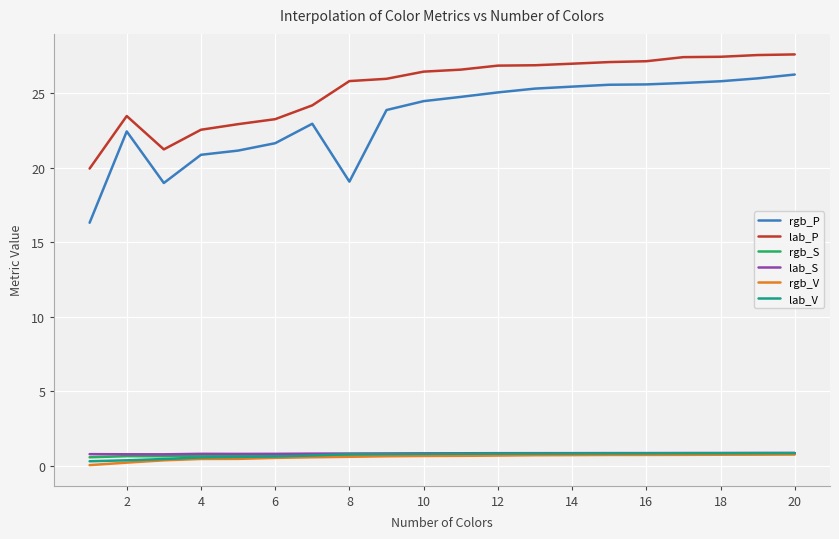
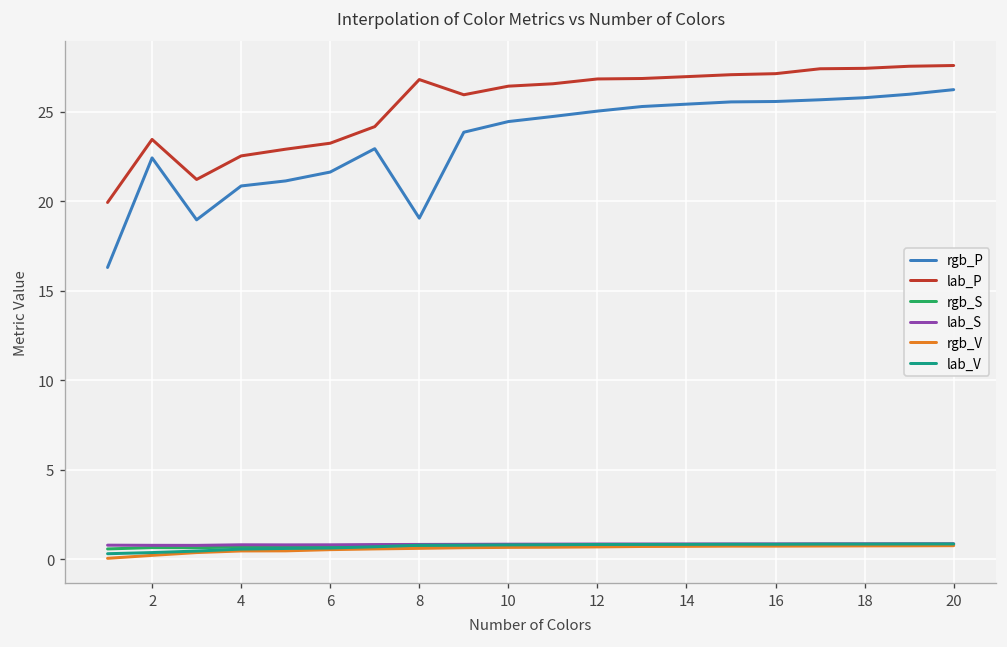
  {
    "rgb_P": {
      "2": 22.4,
      "4": 20.9,
      "6": 21.6,
      "8": 19.1,
      "10": 24.5,
      "12": 25.0,
      "14": 25.4,
      "16": 25.6,
      "18": 25.8,
      "20": 26.2
    },
    "lab_P": {
      "2": 23.5,
      "4": 22.5,
      "6": 23.3,
-     "8": 25.8,
+     "8": 26.8,
      "10": 26.4,
      "12": 26.8,
      "14": 27.0,
      "16": 27.1,
      "18": 27.4,
      "20": 27.6
    }
  }
